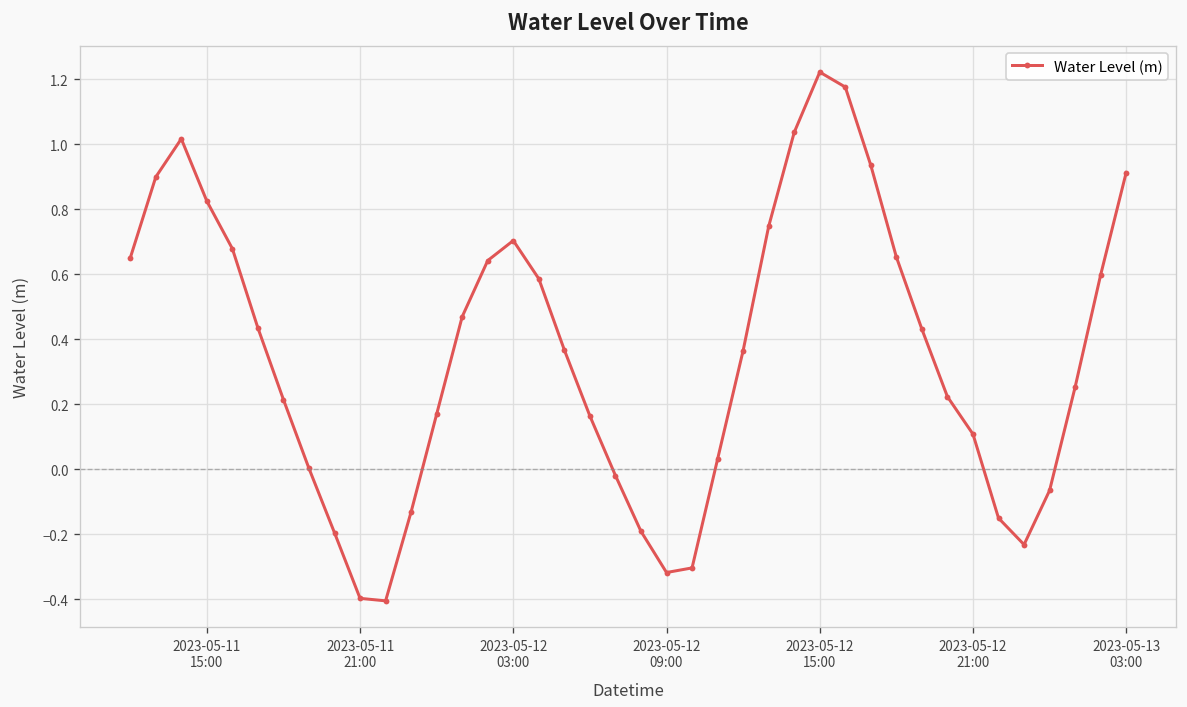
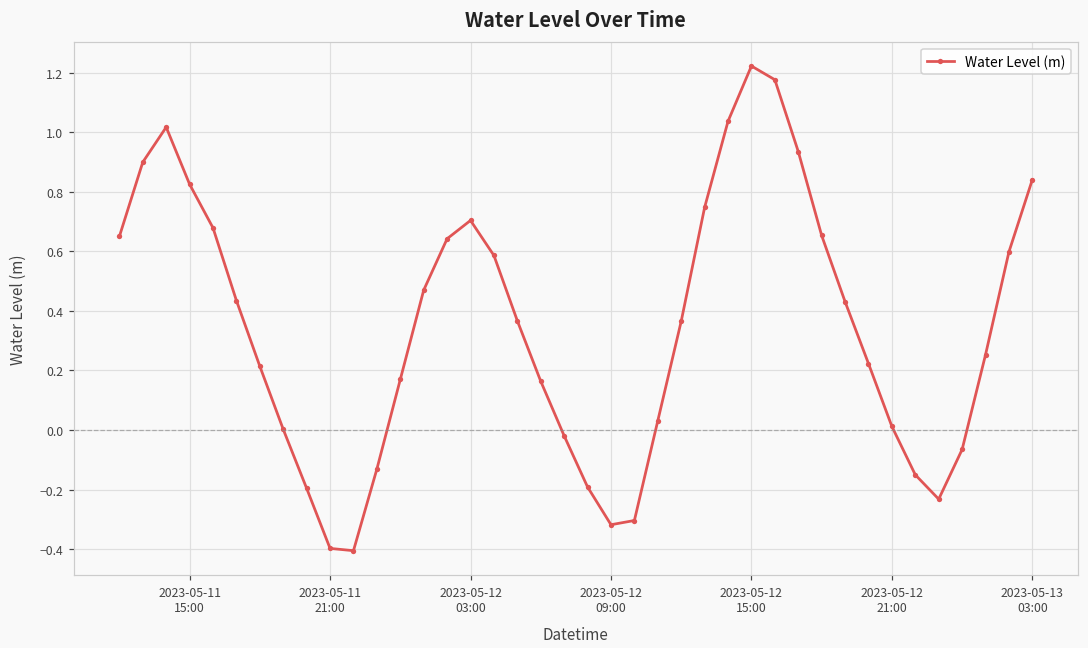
  {
    "2023-05-11 15:00": 0.83,
    "2023-05-11 21:00": -0.40,
    "2023-05-12 03:00": 0.70,
    "2023-05-12 09:00": -0.32,
    "2023-05-12 15:00": 1.22,
-   "2023-05-12 21:00": 0.11,
-   "2023-05-13 03:00": 0.91
+   "2023-05-12 21:00": 0.01,
+   "2023-05-13 03:00": 0.84
  }
